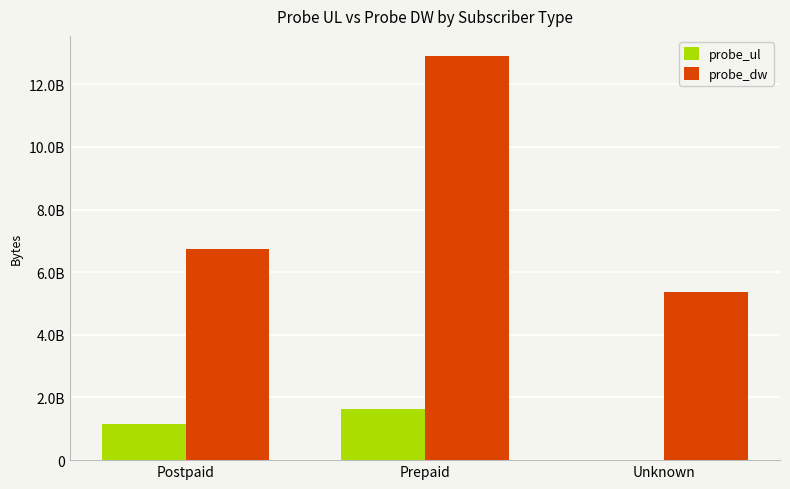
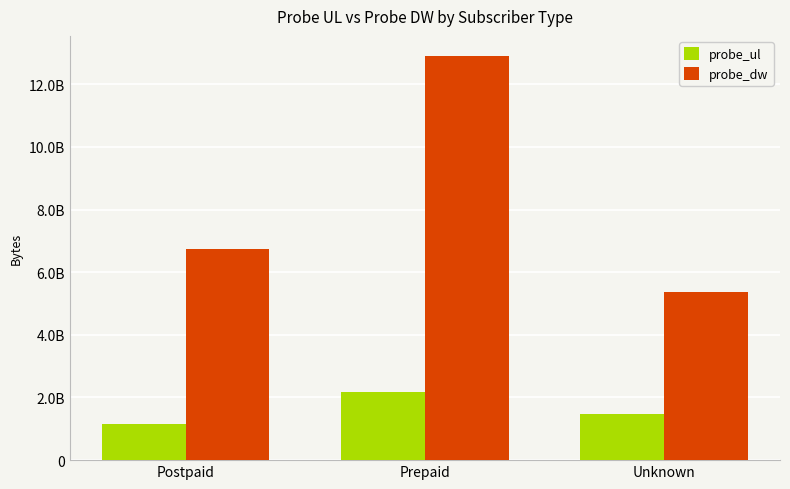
  {
    "probe_ul": {
      "Postpaid": 1200000000,
-     "Prepaid": 1600000000,
-     "Unknown": 0
+     "Prepaid": 2200000000,
+     "Unknown": 1500000000
    },
    "probe_dw": {
      "Postpaid": 6700000000,
      "Prepaid": 12900000000,
      "Unknown": 5400000000
    }
  }
